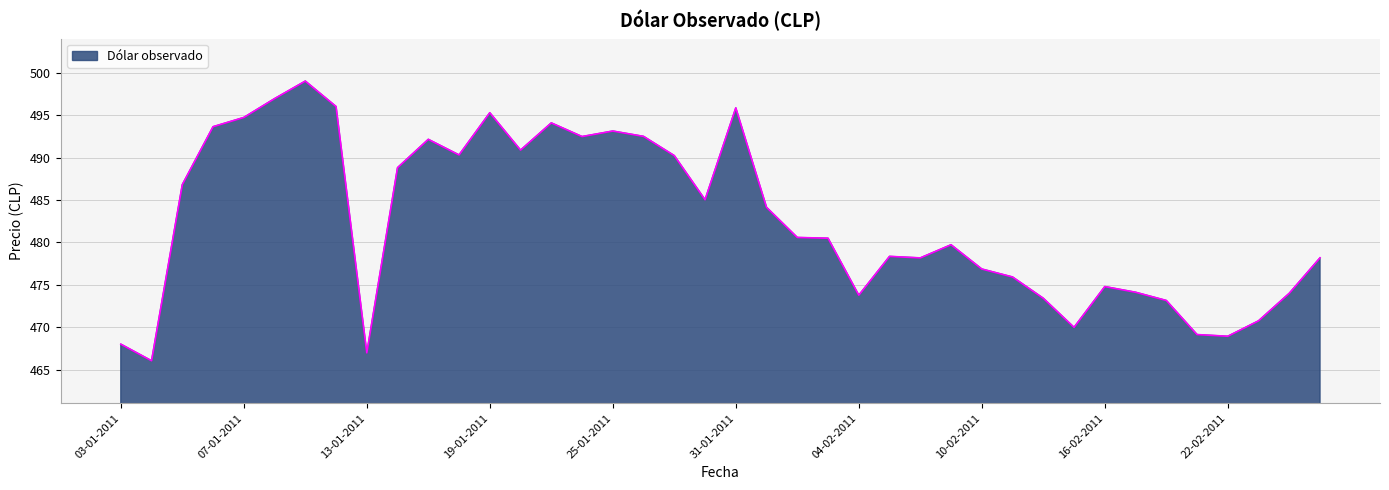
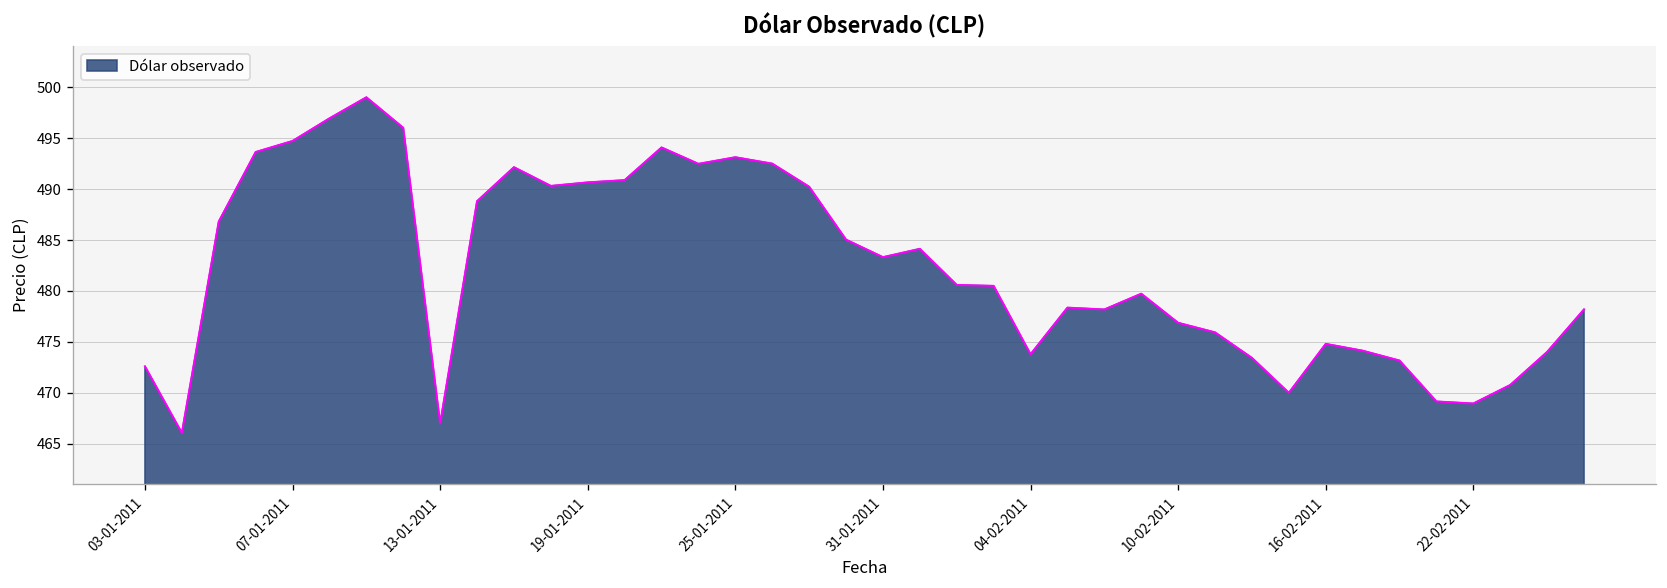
  {
-   "03-01-2011": 468,
+   "03-01-2011": 473,
    "07-01-2011": 495,
    "13-01-2011": 467,
-   "19-01-2011": 495,
+   "19-01-2011": 491,
    "25-01-2011": 493,
-   "31-01-2011": 496,
+   "31-01-2011": 483,
    "04-02-2011": 474,
    "10-02-2011": 477,
    "16-02-2011": 475,
    "22-02-2011": 469
  }
